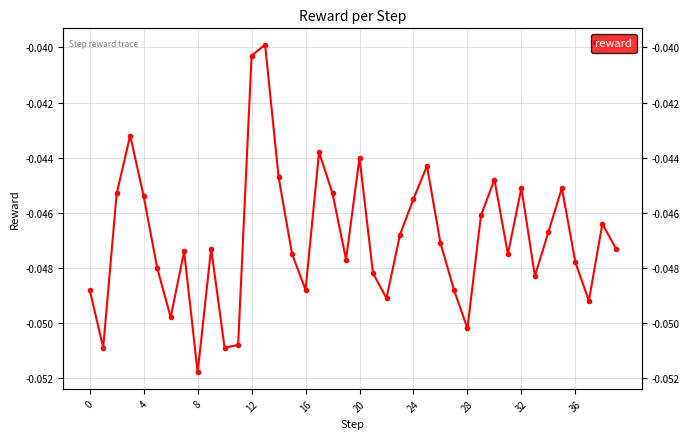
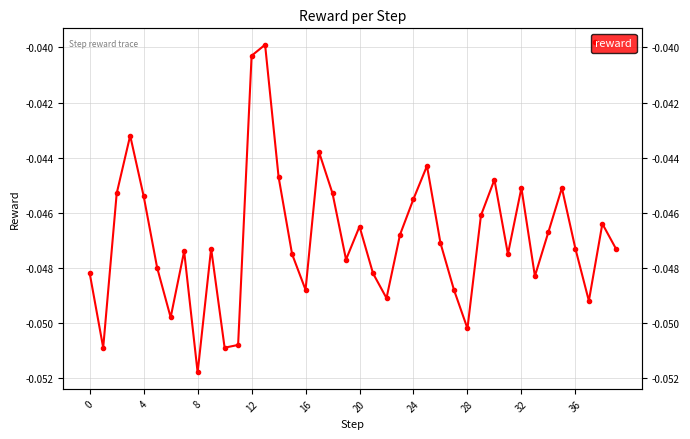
  {
-   "0": -0.0488,
+   "0": -0.0482,
    "4": -0.0454,
    "8": -0.0518,
    "12": -0.0403,
    "16": -0.0488,
-   "20": -0.0440,
+   "20": -0.0465,
    "24": -0.0455,
    "28": -0.0502,
    "32": -0.0451,
-   "36": -0.0478
+   "36": -0.0473
  }
